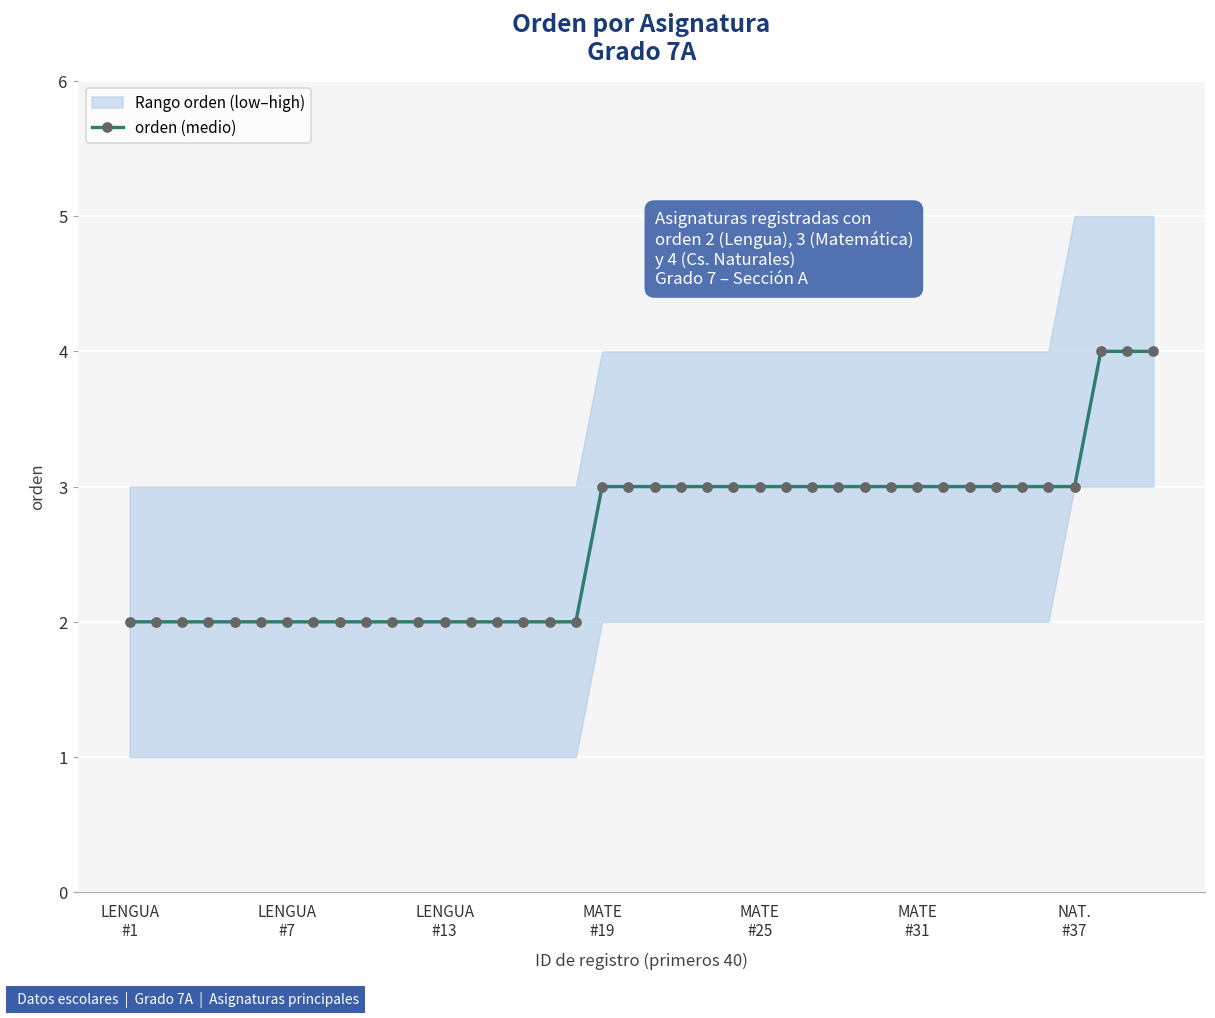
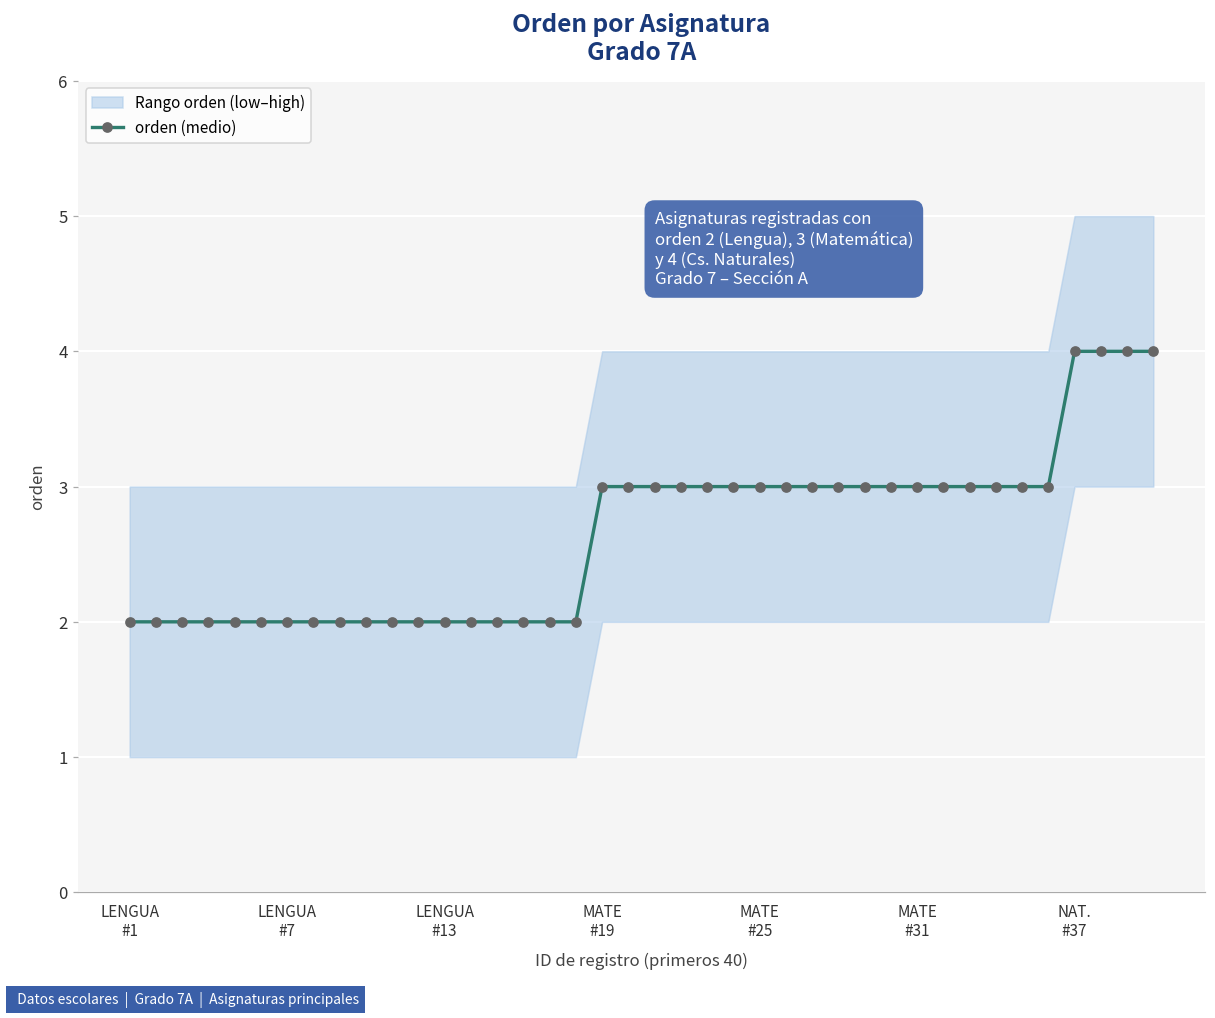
  {
    "orden (medio)": {
      "LENGUA #1": 2,
      "LENGUA #7": 2,
      "LENGUA #13": 2,
      "MATE #19": 3,
      "MATE #25": 3,
      "MATE #31": 3,
-     "NAT. #37": 3
+     "NAT. #37": 4
    }
  }
